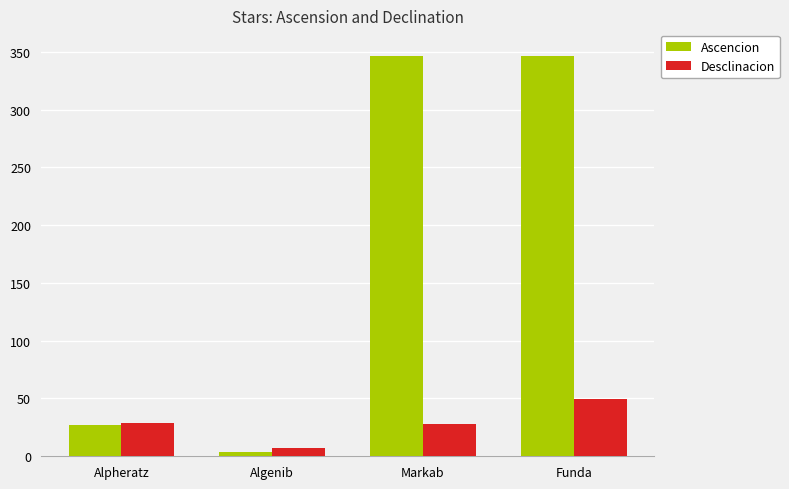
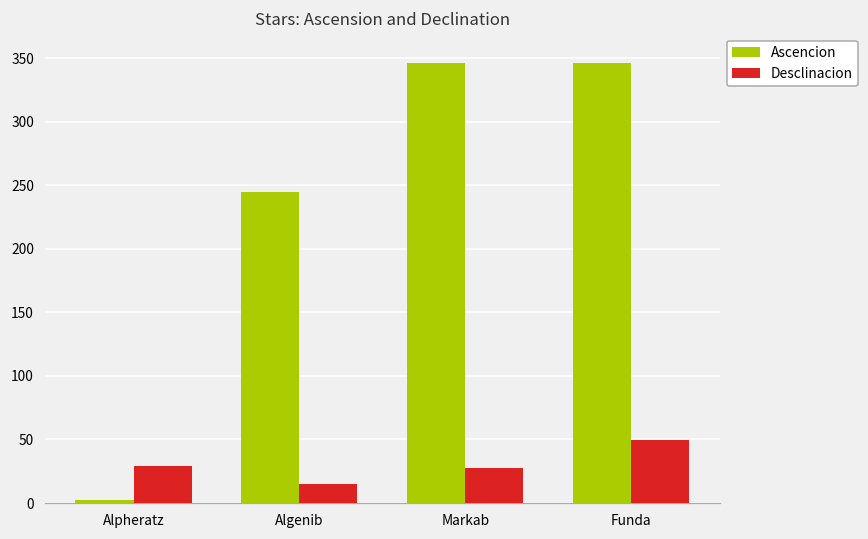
  {
    "Ascencion": {
-     "Alpheratz": 27,
-     "Algenib": 4,
+     "Alpheratz": 2,
+     "Algenib": 244,
      "Markab": 346,
      "Funda": 346
    },
    "Desclinacion": {
      "Alpheratz": 29,
-     "Algenib": 8,
+     "Algenib": 15,
      "Markab": 28,
      "Funda": 50
    }
  }
